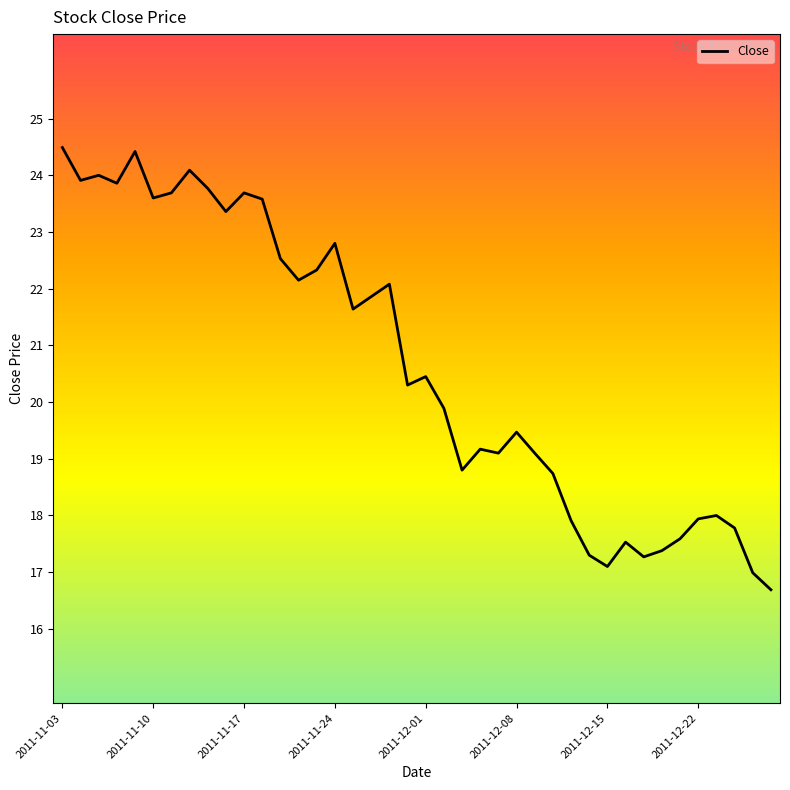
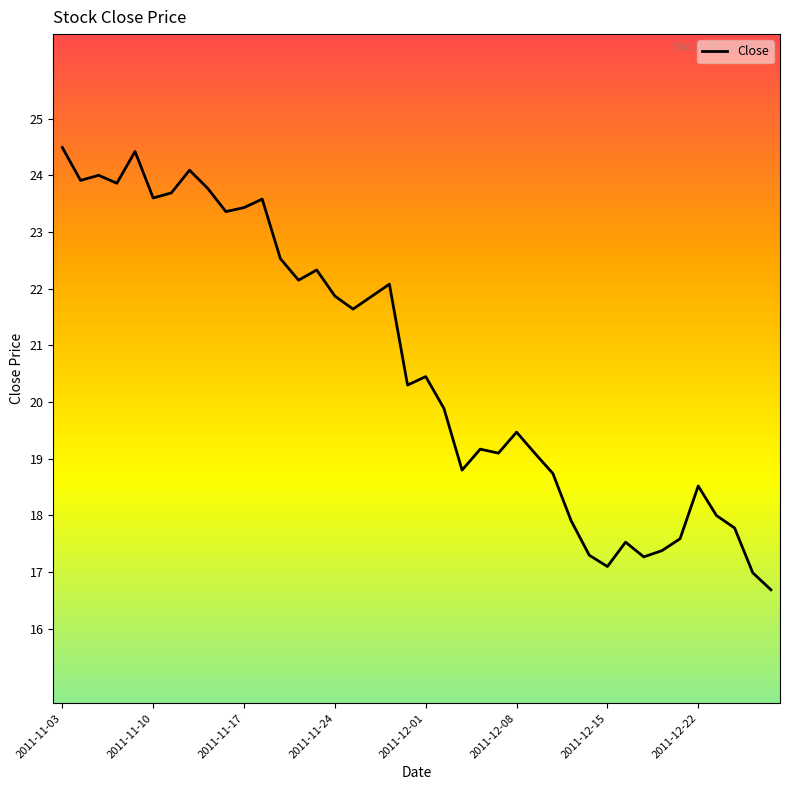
  {
    "2011-11-03": 24.5,
    "2011-11-10": 23.6,
-   "2011-11-17": 23.7,
-   "2011-11-24": 22.8,
+   "2011-11-17": 23.4,
+   "2011-11-24": 21.9,
    "2011-12-01": 20.5,
    "2011-12-08": 19.5,
    "2011-12-15": 17.1,
-   "2011-12-22": 17.9
+   "2011-12-22": 18.5
  }
